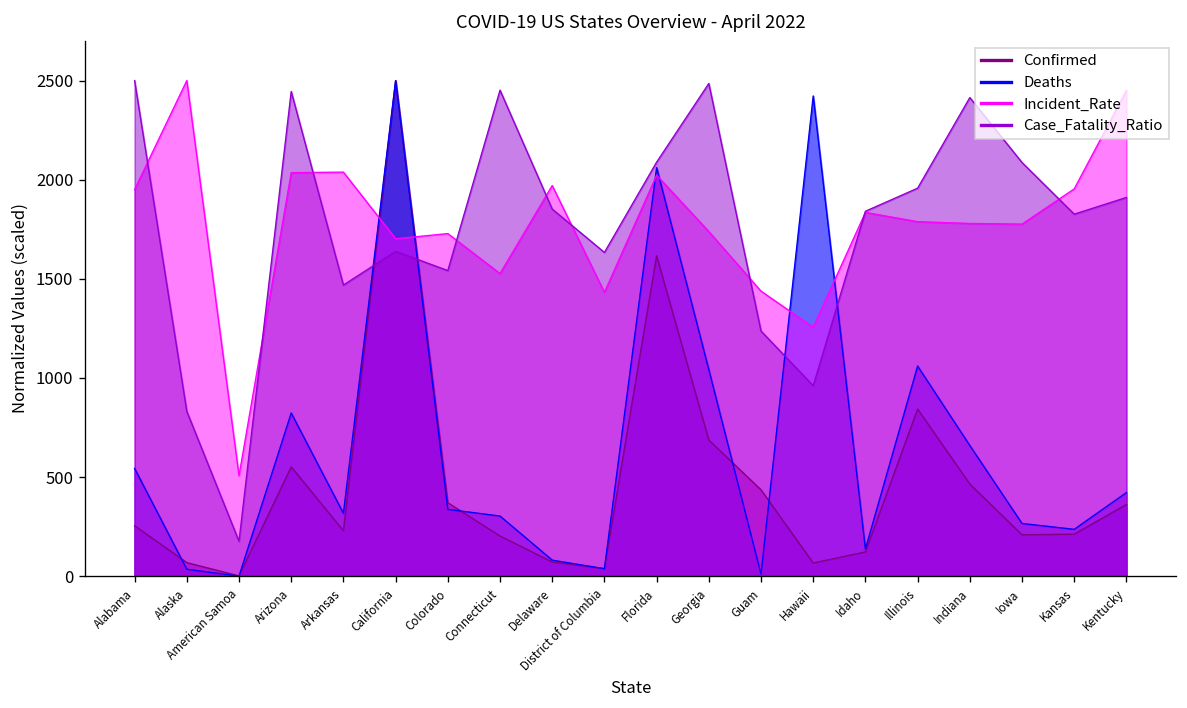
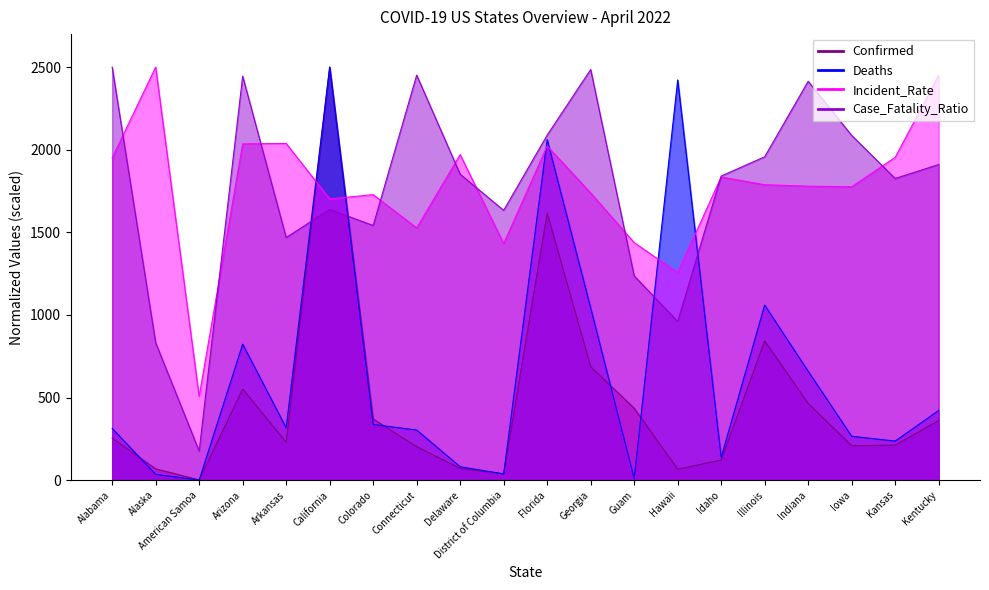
  {
    "Confirmed": {
      "Alabama": 250,
      "Alaska": 70,
      "Arizona": 550,
      "Arkansas": 230,
      "Colorado": 370,
      "Connecticut": 200,
      "Florida": 1620,
      "Georgia": 690,
      "Guam": 440,
      "Hawaii": 70,
      "Illinois": 840,
      "Indiana": 460,
      "Iowa": 210,
      "Kansas": 210,
      "Kentucky": 360
    },
    "Deaths": {
-     "Alabama": 540,
+     "Alabama": 310,
      "Alaska": 30,
      "Arizona": 820,
      "Arkansas": 320,
      "Colorado": 340,
      "Connecticut": 300,
      "Florida": 2060,
      "Georgia": 1040,
      "Guam": 10,
      "Hawaii": 2420,
      "Illinois": 1060,
      "Indiana": 660,
      "Iowa": 270,
      "Kansas": 240,
      "Kentucky": 420
    },
    "Incident_Rate": {
      "Alabama": 1950,
      "Alaska": 2500,
      "American Samoa": 510,
      "Arizona": 2040,
      "Arkansas": 2040,
      "California": 1700,
      "Colorado": 1730,
      "Connecticut": 1530,
      "Delaware": 1970,
      "District of Columbia": 1430,
      "Florida": 2020,
      "Georgia": 1740,
      "Guam": 1440,
      "Hawaii": 1260,
      "Illinois": 1790,
      "Indiana": 1780,
      "Iowa": 1780,
      "Kansas": 1950
    },
    "Case_Fatality_Ratio": {
      "Alabama": 2500,
      "Alaska": 830,
      "American Samoa": 180,
      "Arizona": 2450,
      "Arkansas": 1470,
      "California": 1640,
      "Colorado": 1540,
      "Connecticut": 2450,
      "Delaware": 1850,
      "District of Columbia": 1630,
      "Florida": 2090,
      "Georgia": 2490,
      "Guam": 1240,
      "Hawaii": 960,
      "Illinois": 1960,
      "Indiana": 2410,
      "Iowa": 2090,
      "Kansas": 1830,
      "Kentucky": 1910
    }
  }
